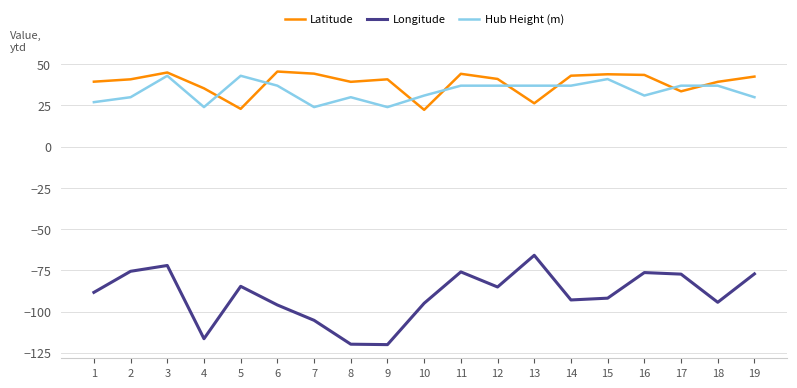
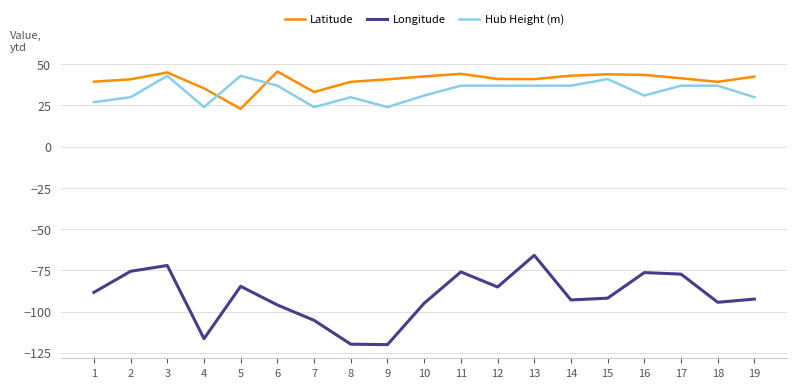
  {
    "Latitude": {
      "1": 39,
      "2": 41,
      "3": 45,
      "4": 35,
      "5": 23,
      "6": 46,
-     "7": 44,
+     "7": 33,
      "8": 39,
      "9": 41,
-     "10": 22,
+     "10": 43,
      "11": 44,
      "12": 41,
-     "13": 26,
+     "13": 41,
      "14": 43,
      "15": 44,
      "16": 44,
-     "17": 34,
+     "17": 41,
      "18": 39,
      "19": 43
    },
    "Longitude": {
      "1": -88,
      "2": -76,
      "3": -72,
      "4": -116,
      "5": -85,
      "6": -96,
      "7": -105,
      "8": -120,
      "9": -120,
      "10": -95,
      "11": -76,
      "12": -85,
      "13": -66,
      "14": -93,
      "15": -92,
      "16": -76,
      "17": -77,
      "18": -94,
-     "19": -77
+     "19": -92
    },
    "Hub Height (m)": {
      "1": 27,
      "2": 30,
      "3": 43,
      "4": 24,
      "5": 43,
      "6": 37,
      "7": 24,
      "8": 30,
      "9": 24,
      "10": 31,
      "11": 37,
      "12": 37,
      "13": 37,
      "14": 37,
      "15": 41,
      "16": 31,
      "17": 37,
      "18": 37,
      "19": 30
    }
  }
